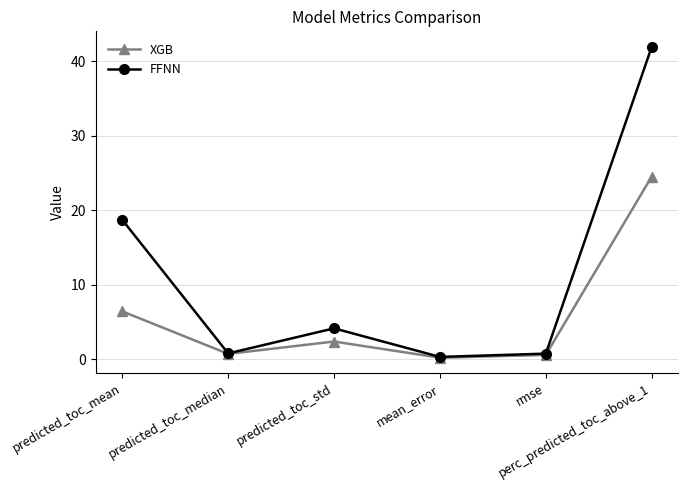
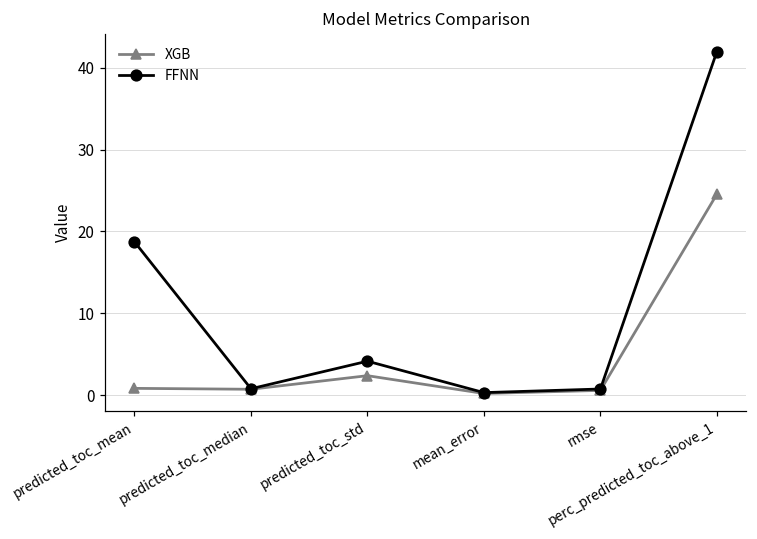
  {
    "XGB": {
-     "predicted_toc_mean": 6,
+     "predicted_toc_mean": 1,
      "predicted_toc_std": 2,
      "perc_predicted_toc_above_1": 25
    },
    "FFNN": {
      "predicted_toc_mean": 19,
      "predicted_toc_std": 4,
      "perc_predicted_toc_above_1": 42
    }
  }
